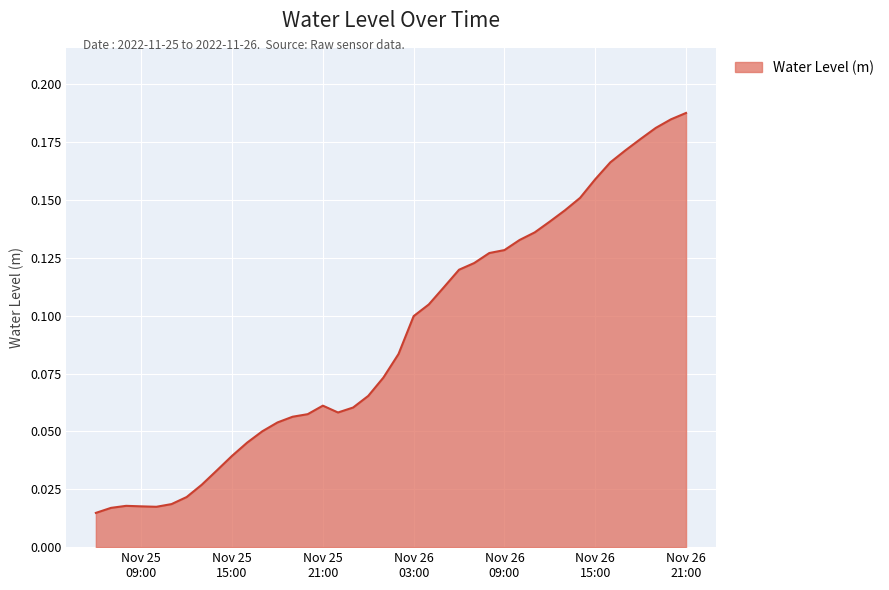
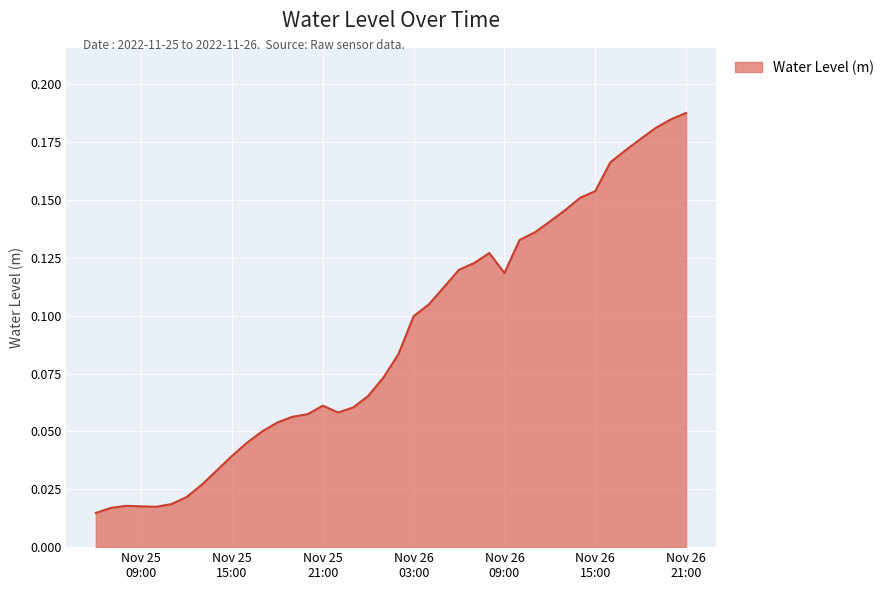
  {
    "Nov 25 09:00": 0.018,
    "Nov 25 15:00": 0.039,
    "Nov 25 21:00": 0.061,
    "Nov 26 03:00": 0.100,
-   "Nov 26 09:00": 0.128,
-   "Nov 26 15:00": 0.159,
+   "Nov 26 09:00": 0.118,
+   "Nov 26 15:00": 0.154,
    "Nov 26 21:00": 0.188
  }
